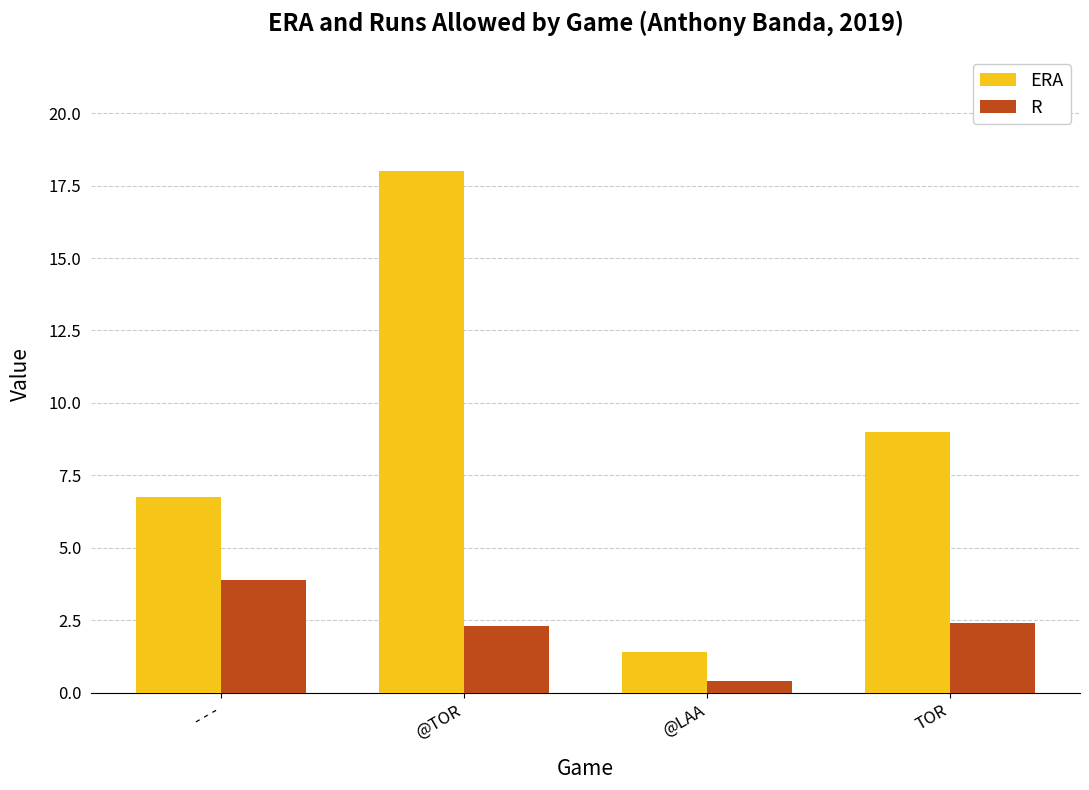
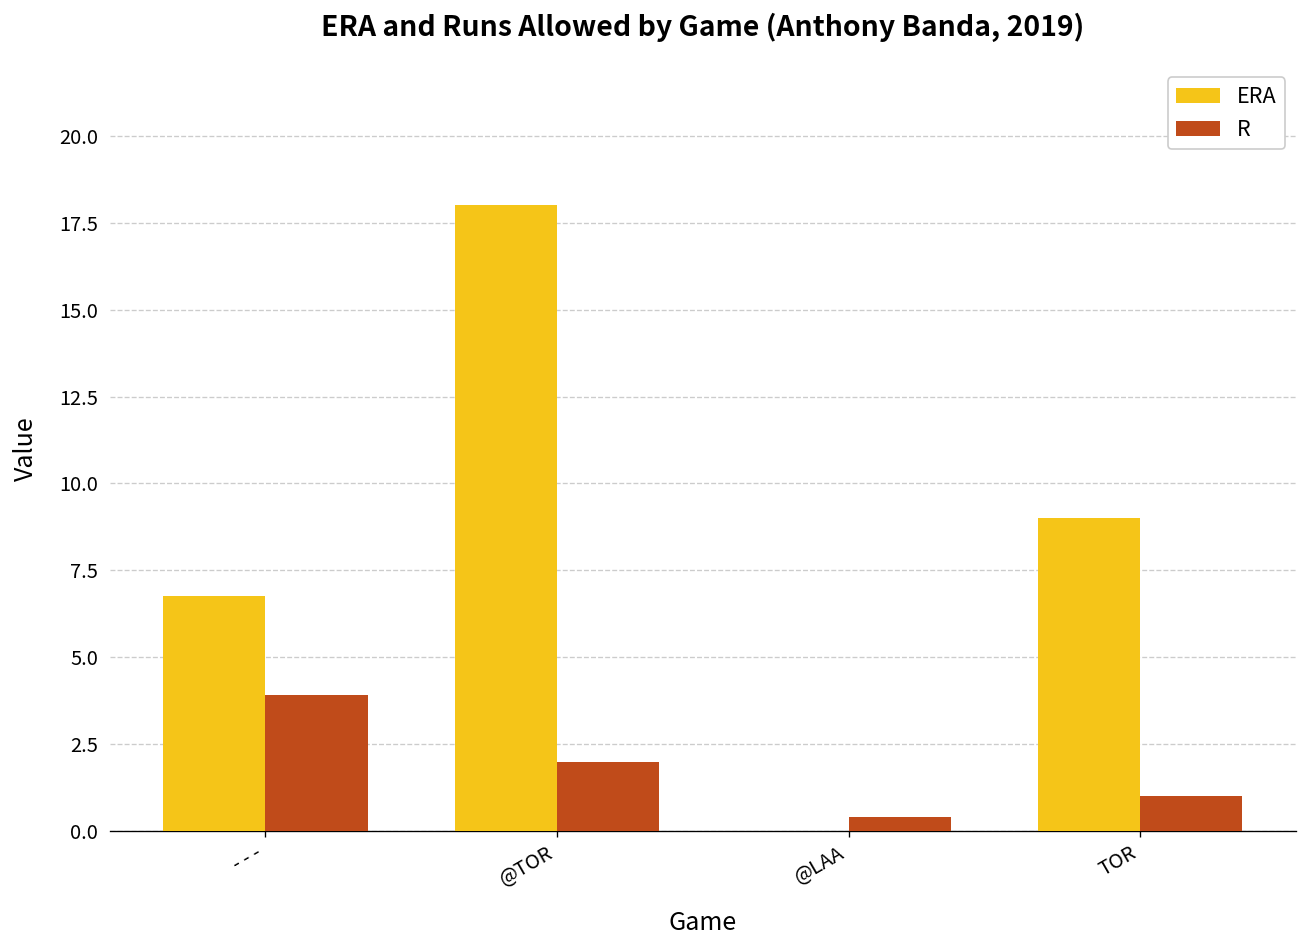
  {
    "ERA": {
      "- - -": 6.8,
      "@TOR": 18.0,
-     "@LAA": 1.4,
+     "@LAA": 0.0,
      "TOR": 9.0
    },
    "R": {
      "- - -": 3.9,
-     "@TOR": 2.3,
+     "@TOR": 2.0,
      "@LAA": 0.4,
-     "TOR": 2.4
+     "TOR": 1.0
    }
  }
